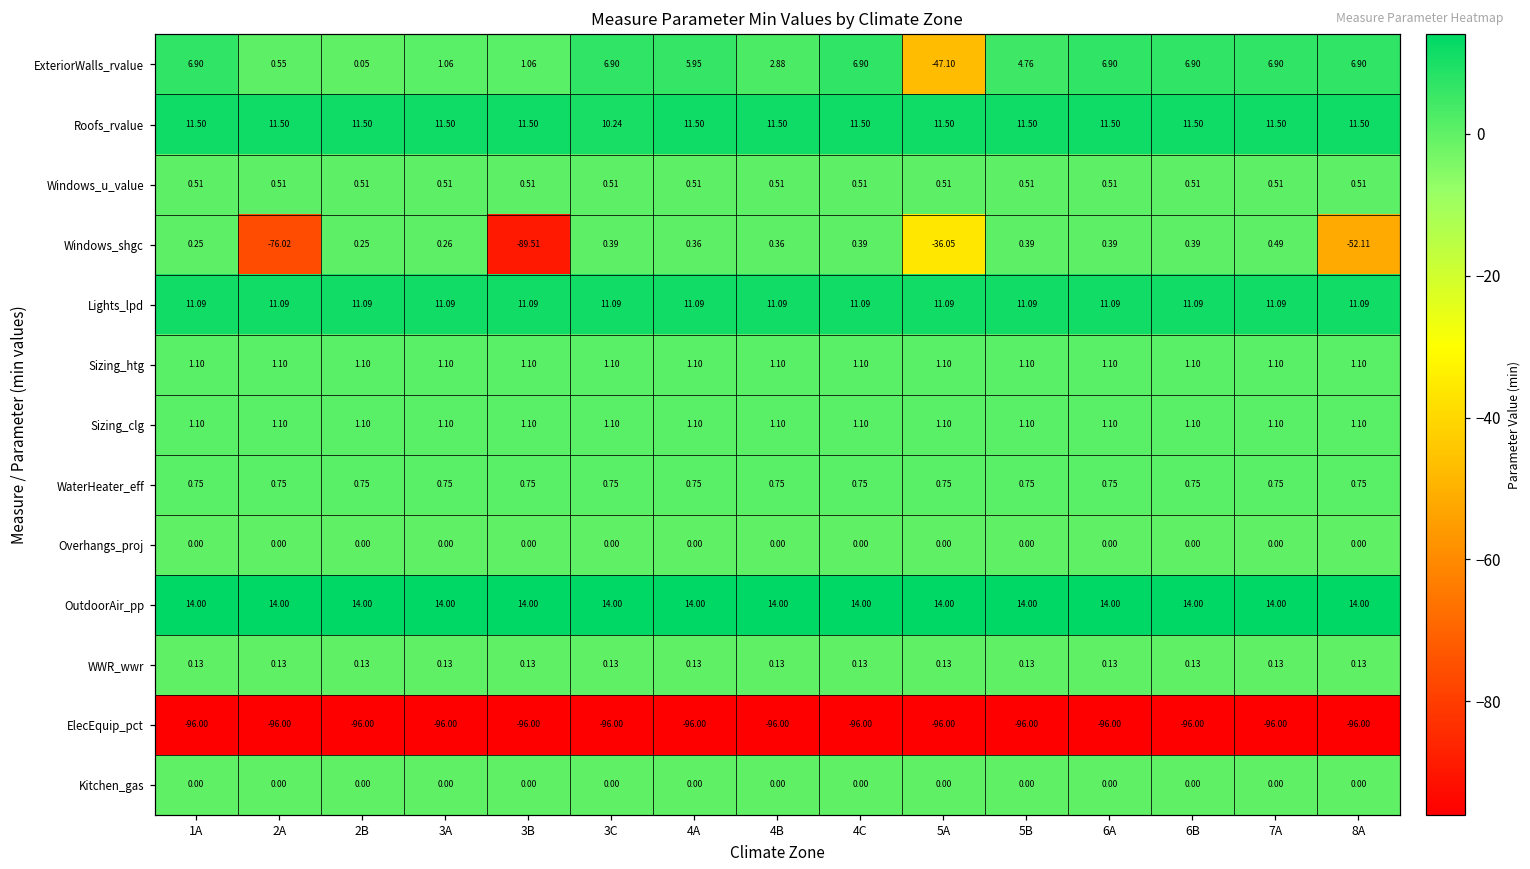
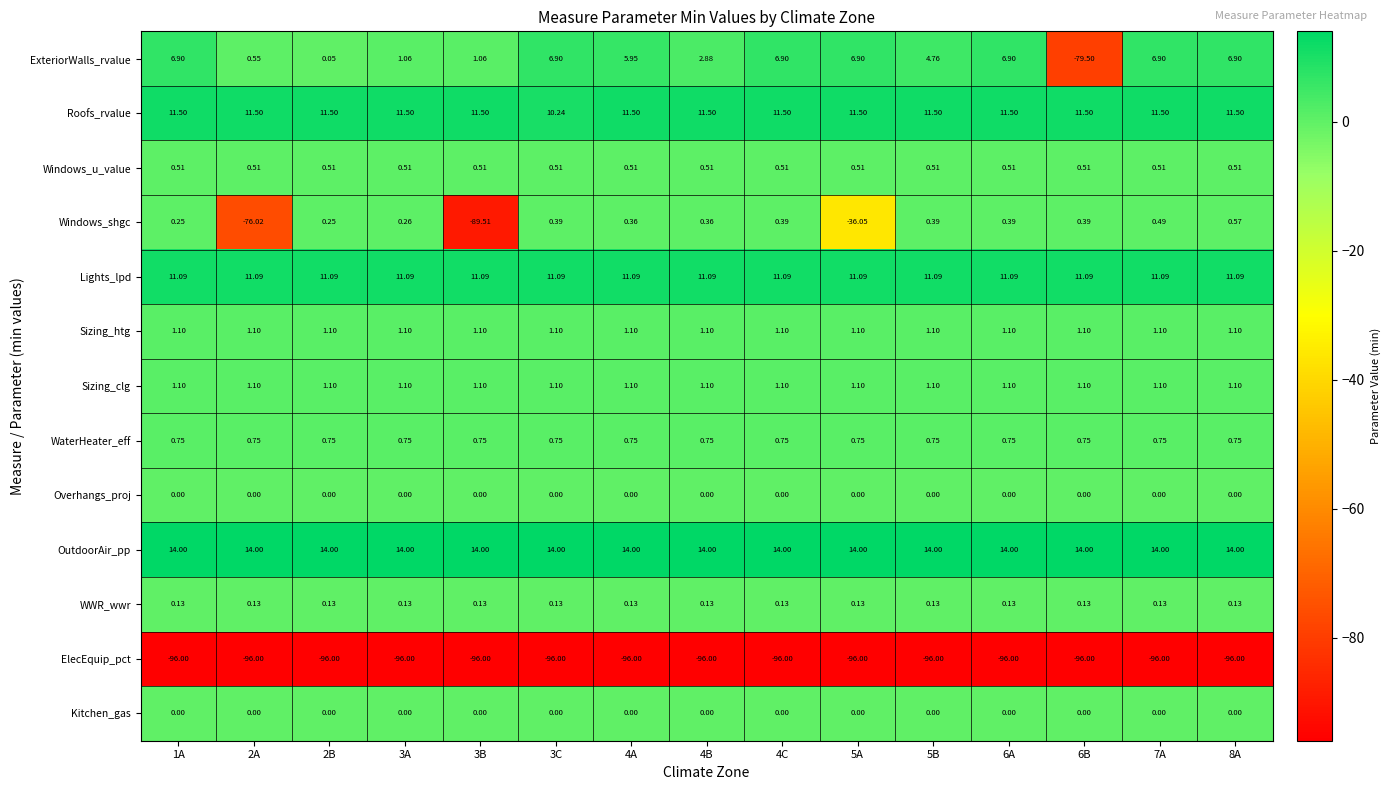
  {
    "ExteriorWalls_rvalue": {
      "1A": 6.90,
      "2A": 0.55,
      "2B": 0.05,
      "3A": 1.06,
      "3B": 1.06,
      "3C": 6.90,
      "4A": 5.95,
      "4B": 2.88,
      "4C": 6.90,
-     "5A": -47.10,
+     "5A": 6.90,
      "5B": 4.76,
      "6A": 6.90,
-     "6B": 6.90,
+     "6B": -79.50,
      "7A": 6.90,
      "8A": 6.90
    },
    "Roofs_rvalue": {
      "1A": 11.50,
      "2A": 11.50,
      "2B": 11.50,
      "3A": 11.50,
      "3B": 11.50,
      "3C": 10.24,
      "4A": 11.50,
      "4B": 11.50,
      "4C": 11.50,
      "5A": 11.50,
      "5B": 11.50,
      "6A": 11.50,
      "6B": 11.50,
      "7A": 11.50,
      "8A": 11.50
    },
    "Windows_u_value": {
      "1A": 0.51,
      "2A": 0.51,
      "2B": 0.51,
      "3A": 0.51,
      "3B": 0.51,
      "3C": 0.51,
      "4A": 0.51,
      "4B": 0.51,
      "4C": 0.51,
      "5A": 0.51,
      "5B": 0.51,
      "6A": 0.51,
      "6B": 0.51,
      "7A": 0.51,
      "8A": 0.51
    },
    "Windows_shgc": {
      "1A": 0.25,
      "2A": -76.02,
      "2B": 0.25,
      "3A": 0.26,
      "3B": -89.51,
      "3C": 0.39,
      "4A": 0.36,
      "4B": 0.36,
      "4C": 0.39,
      "5A": -36.05,
      "5B": 0.39,
      "6A": 0.39,
      "6B": 0.39,
      "7A": 0.49,
-     "8A": -52.11
+     "8A": 0.57
    },
    "Lights_lpd": {
      "1A": 11.09,
      "2A": 11.09,
      "2B": 11.09,
      "3A": 11.09,
      "3B": 11.09,
      "3C": 11.09,
      "4A": 11.09,
      "4B": 11.09,
      "4C": 11.09,
      "5A": 11.09,
      "5B": 11.09,
      "6A": 11.09,
      "6B": 11.09,
      "7A": 11.09,
      "8A": 11.09
    },
    "Sizing_htg": {
      "1A": 1.10,
      "2A": 1.10,
      "2B": 1.10,
      "3A": 1.10,
      "3B": 1.10,
      "3C": 1.10,
      "4A": 1.10,
      "4B": 1.10,
      "4C": 1.10,
      "5A": 1.10,
      "5B": 1.10,
      "6A": 1.10,
      "6B": 1.10,
      "7A": 1.10,
      "8A": 1.10
    },
    "Sizing_clg": {
      "1A": 1.10,
      "2A": 1.10,
      "2B": 1.10,
      "3A": 1.10,
      "3B": 1.10,
      "3C": 1.10,
      "4A": 1.10,
      "4B": 1.10,
      "4C": 1.10,
      "5A": 1.10,
      "5B": 1.10,
      "6A": 1.10,
      "6B": 1.10,
      "7A": 1.10,
      "8A": 1.10
    },
    "WaterHeater_eff": {
      "1A": 0.75,
      "2A": 0.75,
      "2B": 0.75,
      "3A": 0.75,
      "3B": 0.75,
      "3C": 0.75,
      "4A": 0.75,
      "4B": 0.75,
      "4C": 0.75,
      "5A": 0.75,
      "5B": 0.75,
      "6A": 0.75,
      "6B": 0.75,
      "7A": 0.75,
      "8A": 0.75
    },
    "Overhangs_proj": {
      "1A": 0.00,
      "2A": 0.00,
      "2B": 0.00,
      "3A": 0.00,
      "3B": 0.00,
      "3C": 0.00,
      "4A": 0.00,
      "4B": 0.00,
      "4C": 0.00,
      "5A": 0.00,
      "5B": 0.00,
      "6A": 0.00,
      "6B": 0.00,
      "7A": 0.00,
      "8A": 0.00
    },
    "OutdoorAir_pp": {
      "1A": 14.00,
      "2A": 14.00,
      "2B": 14.00,
      "3A": 14.00,
      "3B": 14.00,
      "3C": 14.00,
      "4A": 14.00,
      "4B": 14.00,
      "4C": 14.00,
      "5A": 14.00,
      "5B": 14.00,
      "6A": 14.00,
      "6B": 14.00,
      "7A": 14.00,
      "8A": 14.00
    },
    "WWR_wwr": {
      "1A": 0.13,
      "2A": 0.13,
      "2B": 0.13,
      "3A": 0.13,
      "3B": 0.13,
      "3C": 0.13,
      "4A": 0.13,
      "4B": 0.13,
      "4C": 0.13,
      "5A": 0.13,
      "5B": 0.13,
      "6A": 0.13,
      "6B": 0.13,
      "7A": 0.13,
      "8A": 0.13
    },
    "ElecEquip_pct": {
      "1A": -96.00,
      "2A": -96.00,
      "2B": -96.00,
      "3A": -96.00,
      "3B": -96.00,
      "3C": -96.00,
      "4A": -96.00,
      "4B": -96.00,
      "4C": -96.00,
      "5A": -96.00,
      "5B": -96.00,
      "6A": -96.00,
      "6B": -96.00,
      "7A": -96.00,
      "8A": -96.00
    },
    "Kitchen_gas": {
      "1A": 0.00,
      "2A": 0.00,
      "2B": 0.00,
      "3A": 0.00,
      "3B": 0.00,
      "3C": 0.00,
      "4A": 0.00,
      "4B": 0.00,
      "4C": 0.00,
      "5A": 0.00,
      "5B": 0.00,
      "6A": 0.00,
      "6B": 0.00,
      "7A": 0.00,
      "8A": 0.00
    }
  }
